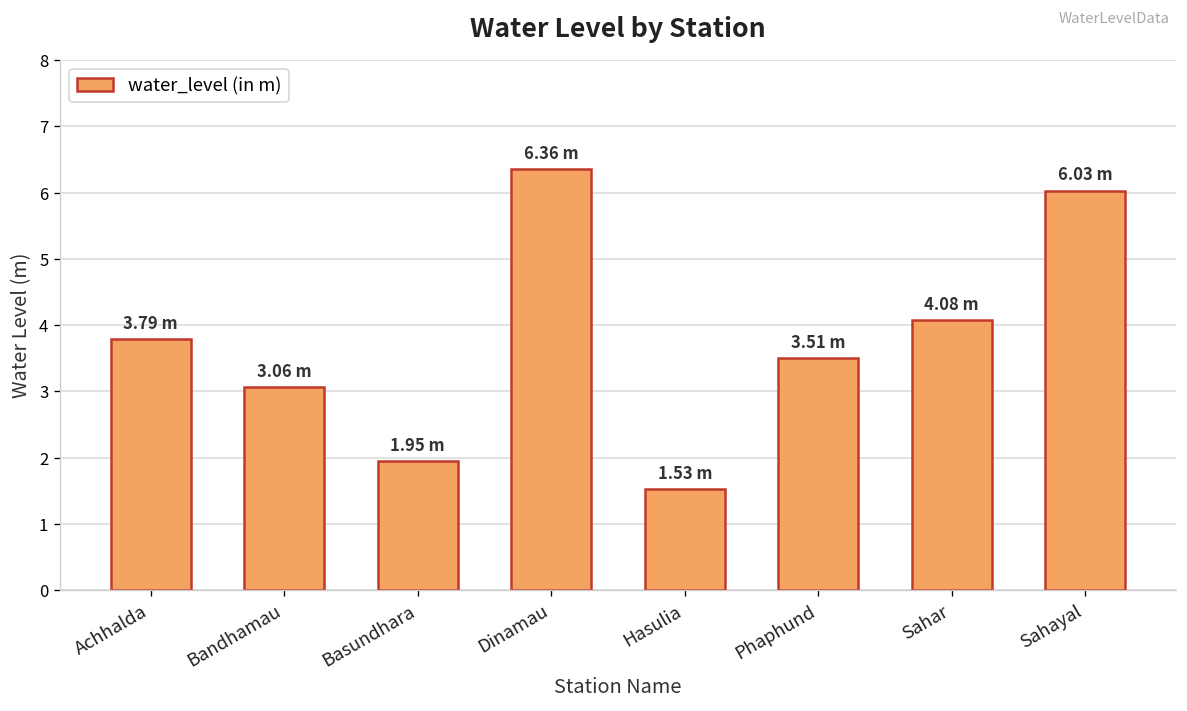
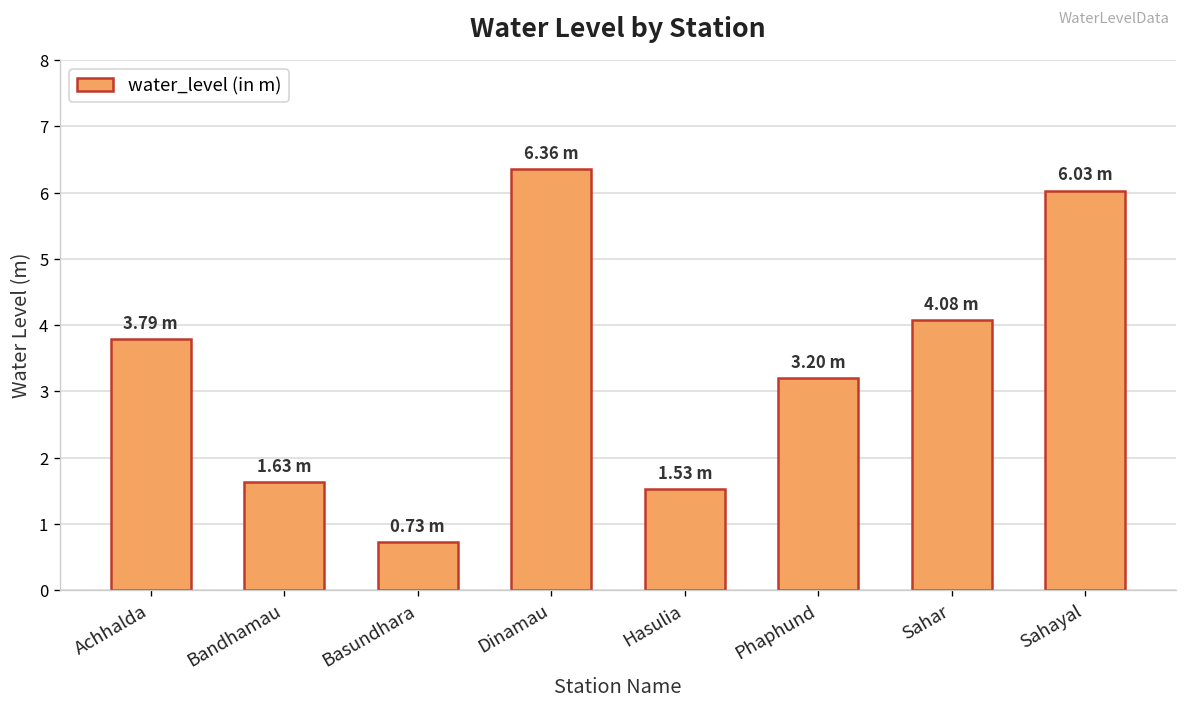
  {
    "Achhalda": 3.79,
-   "Bandhamau": 3.06,
-   "Basundhara": 1.95,
+   "Bandhamau": 1.63,
+   "Basundhara": 0.73,
    "Dinamau": 6.36,
    "Hasulia": 1.53,
-   "Phaphund": 3.51,
+   "Phaphund": 3.20,
    "Sahar": 4.08,
    "Sahayal": 6.03
  }
